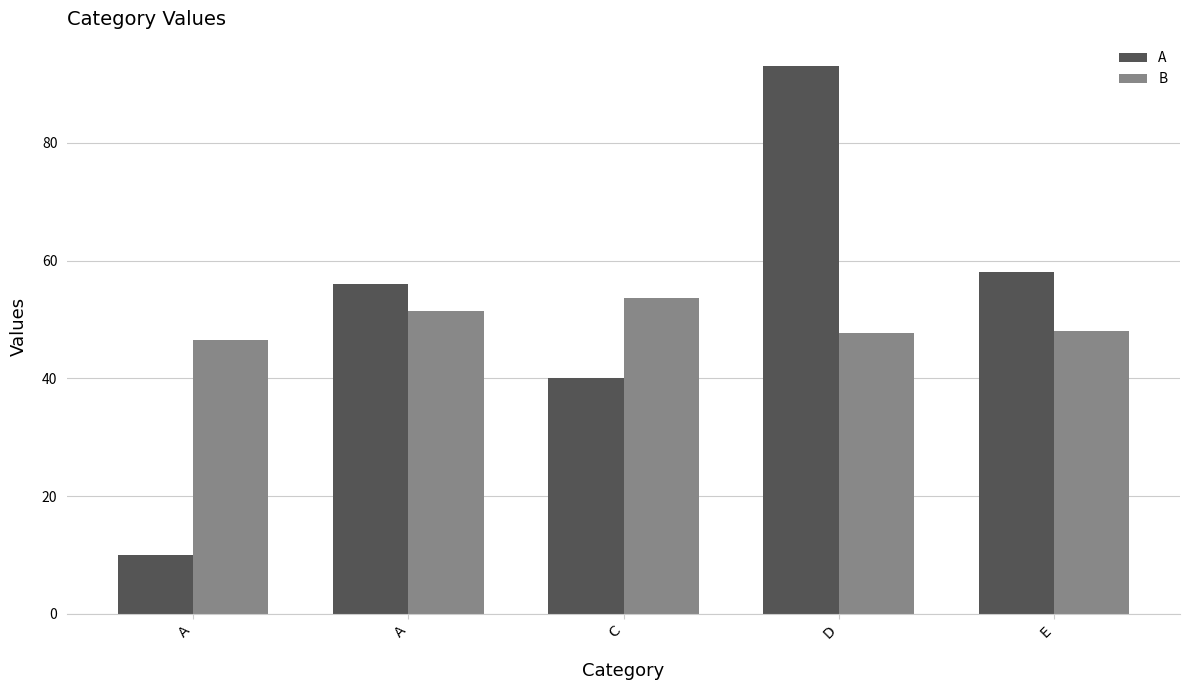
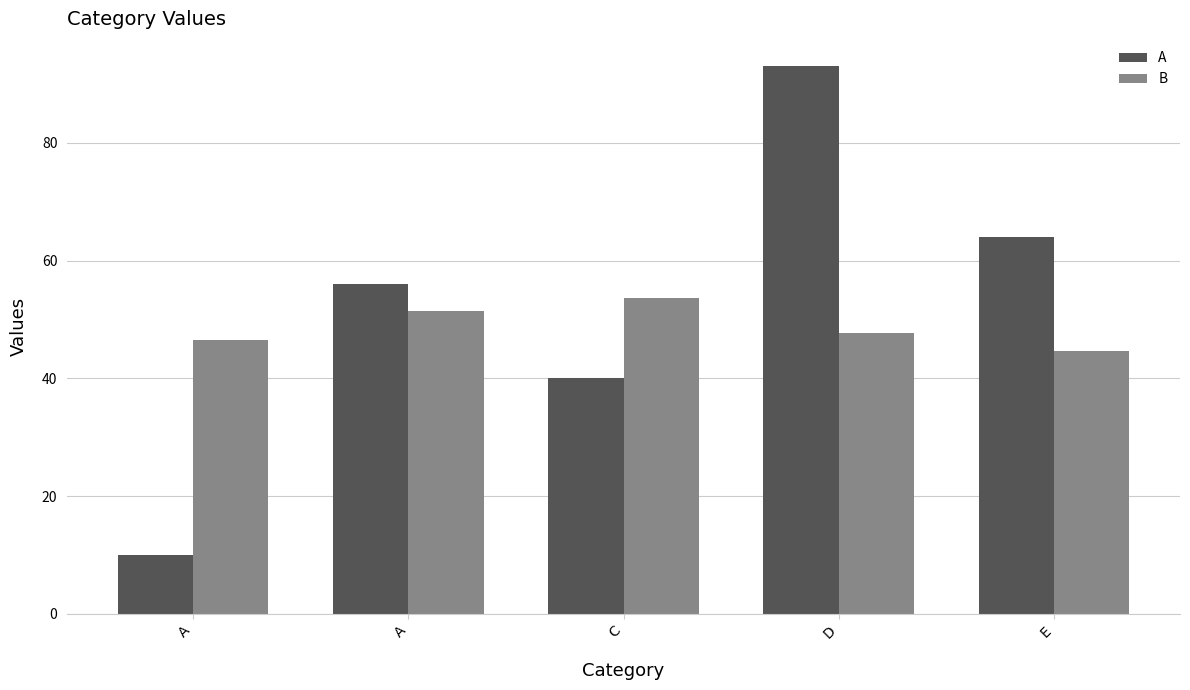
  {
    "A": {
      "C": 40,
      "D": 93,
-     "E": 58
+     "E": 64
    },
    "B": {
      "C": 54,
      "D": 48,
-     "E": 48
+     "E": 45
    }
  }
